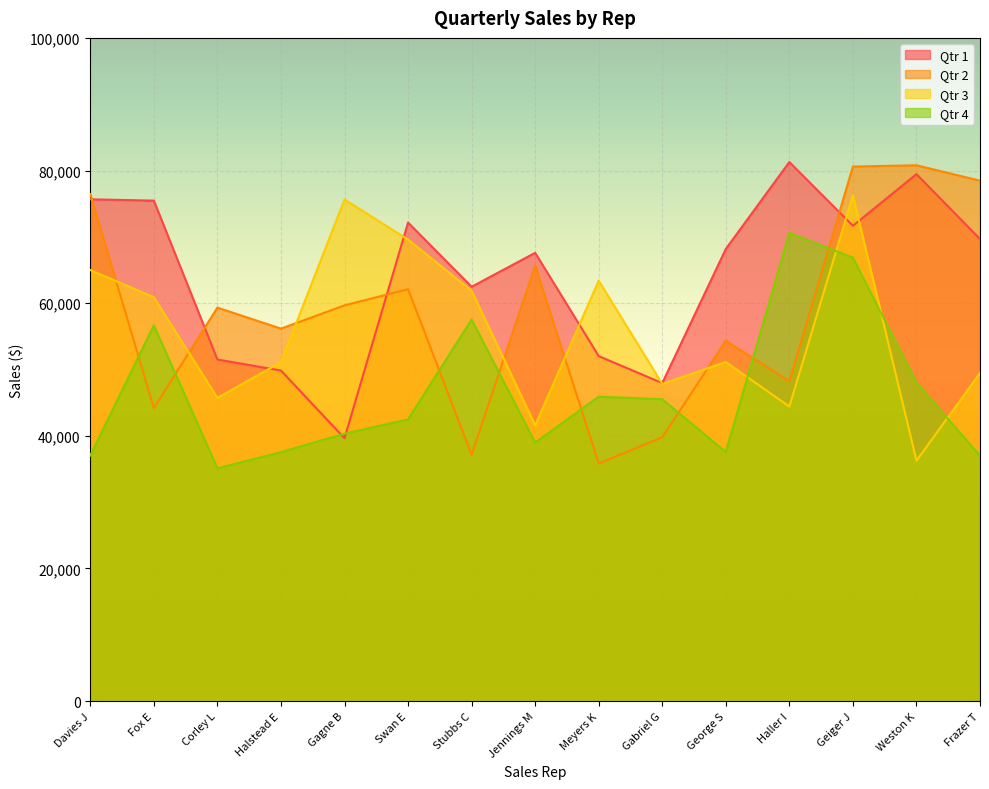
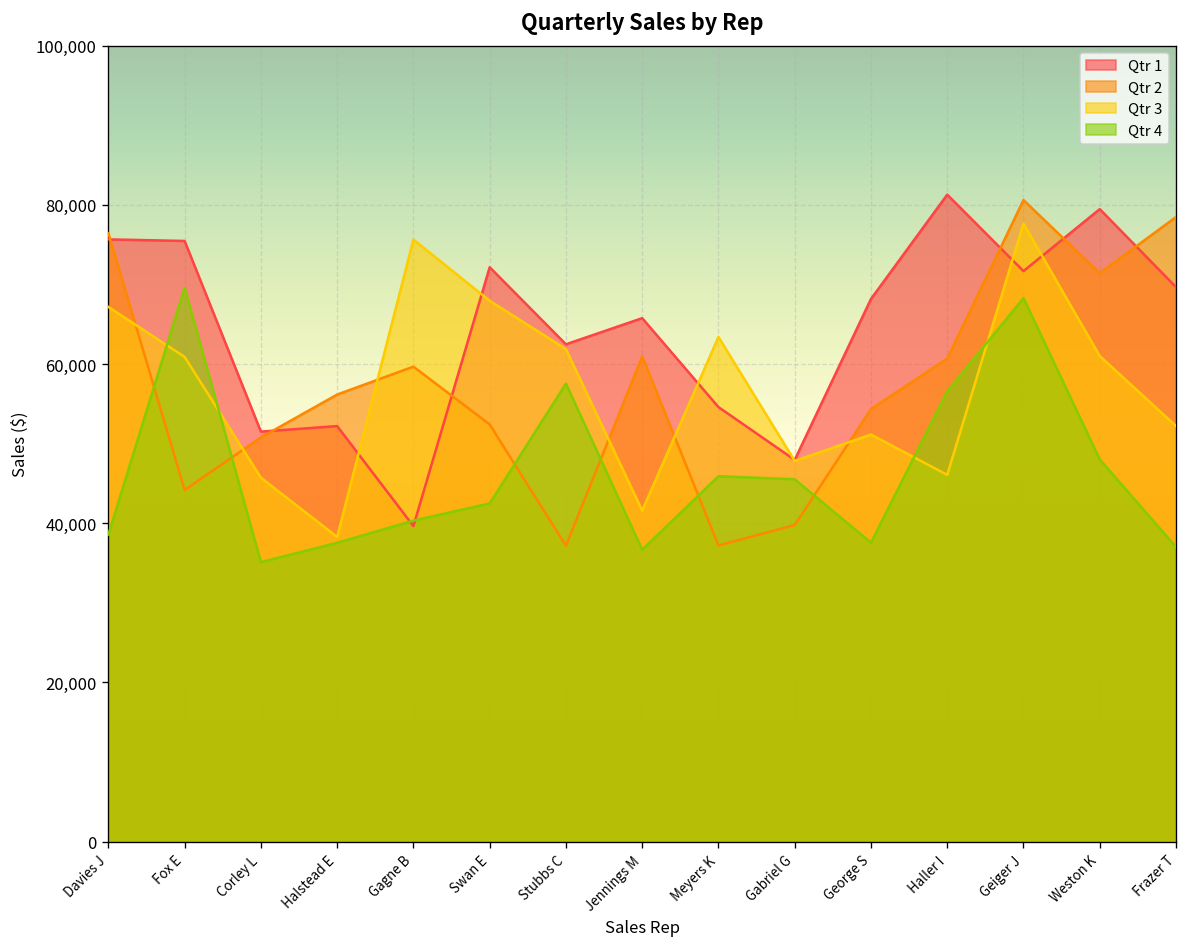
  {
    "Qtr 1": {
      "Davies J": "76,000",
      "Fox E": "75,000",
      "Corley L": "52,000",
-     "Halstead E": "50,000",
+     "Halstead E": "52,000",
      "Gagne B": "40,000",
      "Swan E": "72,000",
      "Stubbs C": "62,000",
-     "Jennings M": "68,000",
-     "Meyers K": "52,000",
+     "Jennings M": "66,000",
+     "Meyers K": "55,000",
      "George S": "68,000",
      "Haller I": "81,000",
      "Geiger J": "72,000",
      "Weston K": "79,000",
      "Frazer T": "70,000"
    },
    "Qtr 2": {
      "Davies J": "76,000",
      "Fox E": "44,000",
-     "Corley L": "59,000",
+     "Corley L": "51,000",
      "Halstead E": "56,000",
      "Gagne B": "60,000",
-     "Swan E": "62,000",
+     "Swan E": "52,000",
      "Stubbs C": "37,000",
-     "Jennings M": "66,000",
-     "Meyers K": "36,000",
+     "Jennings M": "61,000",
+     "Meyers K": "37,000",
      "Gabriel G": "40,000",
      "George S": "54,000",
-     "Haller I": "48,000",
+     "Haller I": "61,000",
      "Geiger J": "81,000",
-     "Weston K": "81,000",
+     "Weston K": "71,000",
      "Frazer T": "78,000"
    },
    "Qtr 3": {
-     "Davies J": "65,000",
+     "Davies J": "67,000",
      "Fox E": "61,000",
      "Corley L": "46,000",
-     "Halstead E": "51,000",
+     "Halstead E": "38,000",
      "Gagne B": "76,000",
-     "Swan E": "70,000",
+     "Swan E": "68,000",
      "Stubbs C": "62,000",
      "Jennings M": "42,000",
      "Meyers K": "63,000",
      "George S": "51,000",
-     "Haller I": "44,000",
-     "Geiger J": "76,000",
-     "Weston K": "36,000",
-     "Frazer T": "49,000"
+     "Haller I": "46,000",
+     "Geiger J": "78,000",
+     "Weston K": "61,000",
+     "Frazer T": "52,000"
    },
    "Qtr 4": {
-     "Davies J": "37,000",
-     "Fox E": "57,000",
+     "Davies J": "39,000",
+     "Fox E": "70,000",
      "Corley L": "35,000",
      "Halstead E": "38,000",
      "Gagne B": "40,000",
      "Swan E": "42,000",
      "Stubbs C": "58,000",
-     "Jennings M": "39,000",
+     "Jennings M": "37,000",
      "Meyers K": "46,000",
      "Gabriel G": "46,000",
      "George S": "38,000",
-     "Haller I": "71,000",
-     "Geiger J": "67,000",
+     "Haller I": "57,000",
+     "Geiger J": "68,000",
      "Weston K": "48,000",
      "Frazer T": "37,000"
    }
  }
